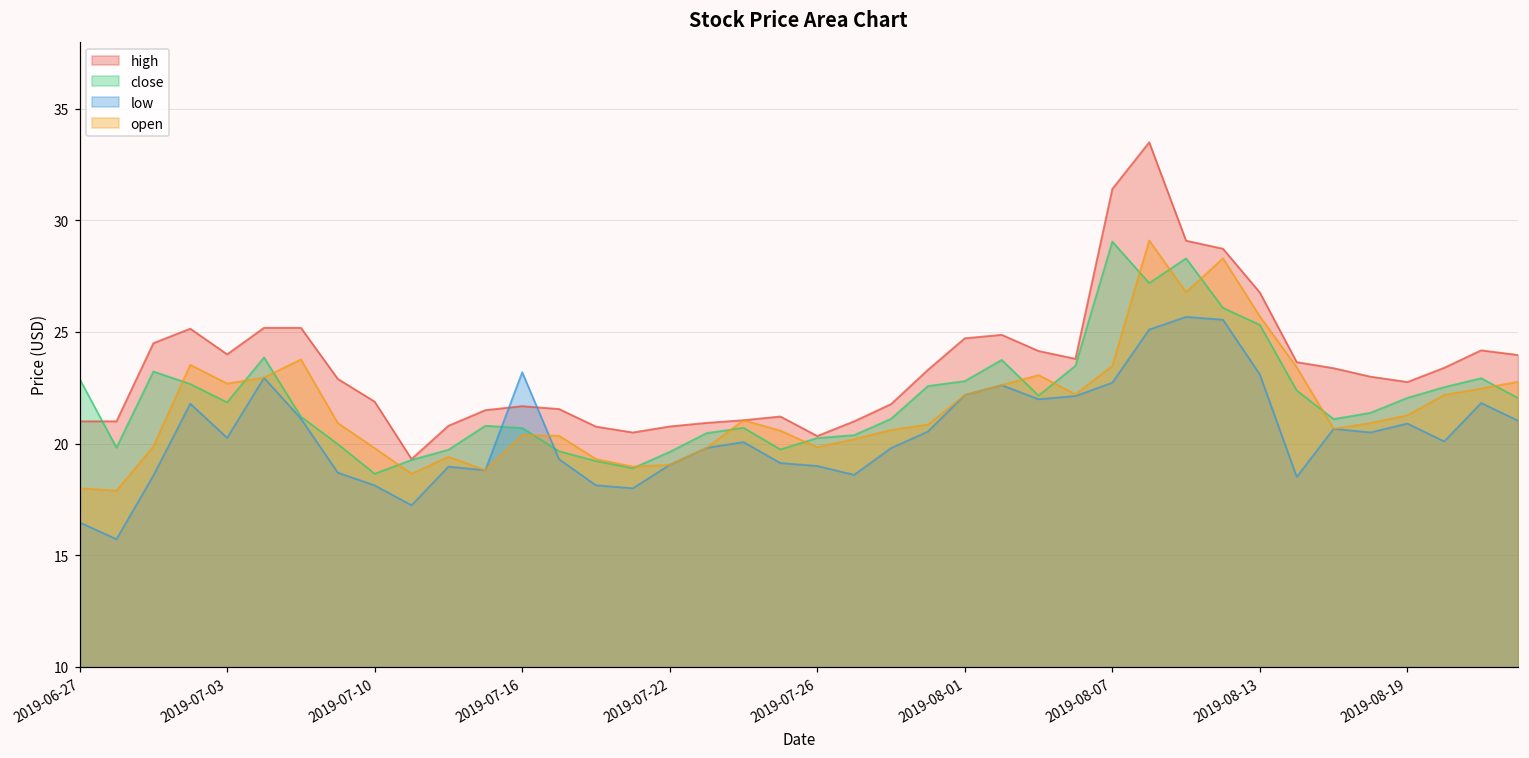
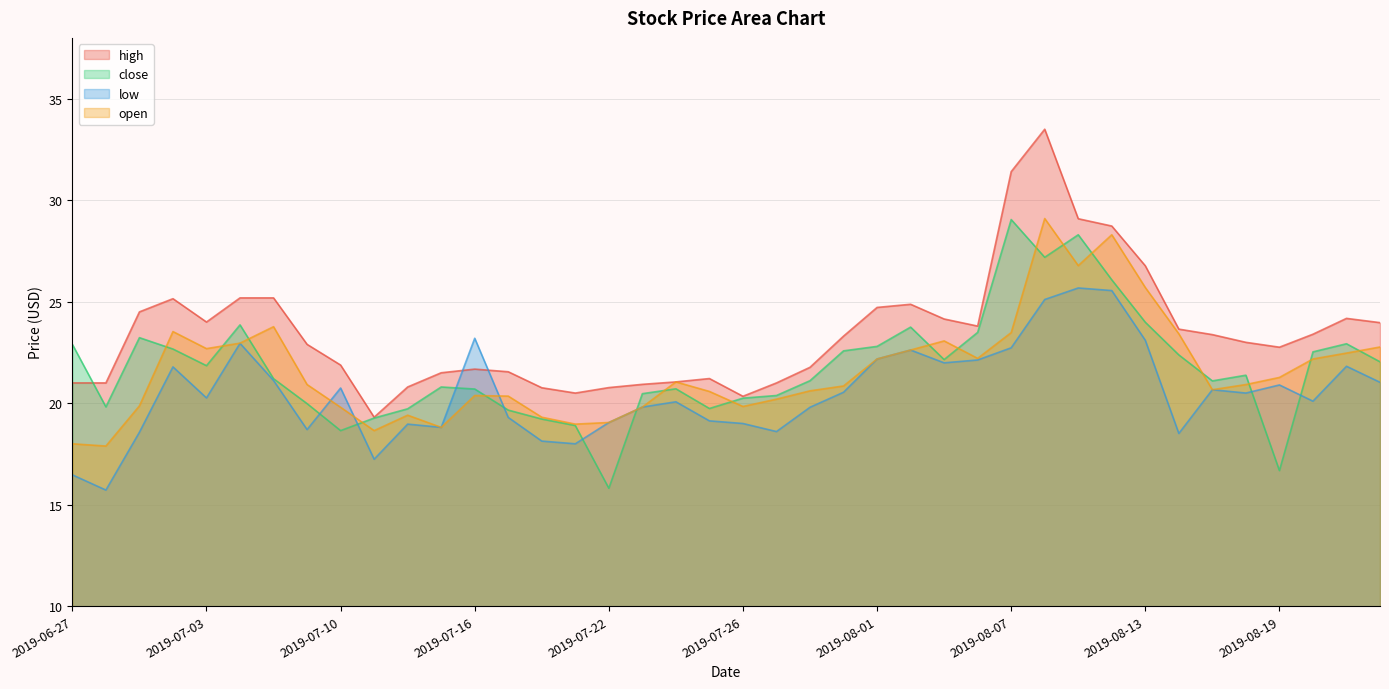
  {
    "close": {
      "2019-06-27": 22.9,
      "2019-07-03": 21.9,
      "2019-07-10": 18.7,
      "2019-07-16": 20.7,
-     "2019-07-22": 19.6,
+     "2019-07-22": 15.8,
      "2019-08-01": 22.8,
      "2019-08-07": 29.1,
-     "2019-08-13": 25.3,
-     "2019-08-19": 22.1
+     "2019-08-13": 24.0,
+     "2019-08-19": 16.7
    },
    "low": {
      "2019-06-27": 16.5,
      "2019-07-03": 20.3,
-     "2019-07-10": 18.1,
+     "2019-07-10": 20.8,
      "2019-07-16": 23.2,
      "2019-07-26": 19.0,
      "2019-08-07": 22.7,
      "2019-08-13": 23.1,
      "2019-08-19": 20.9
    }
  }
